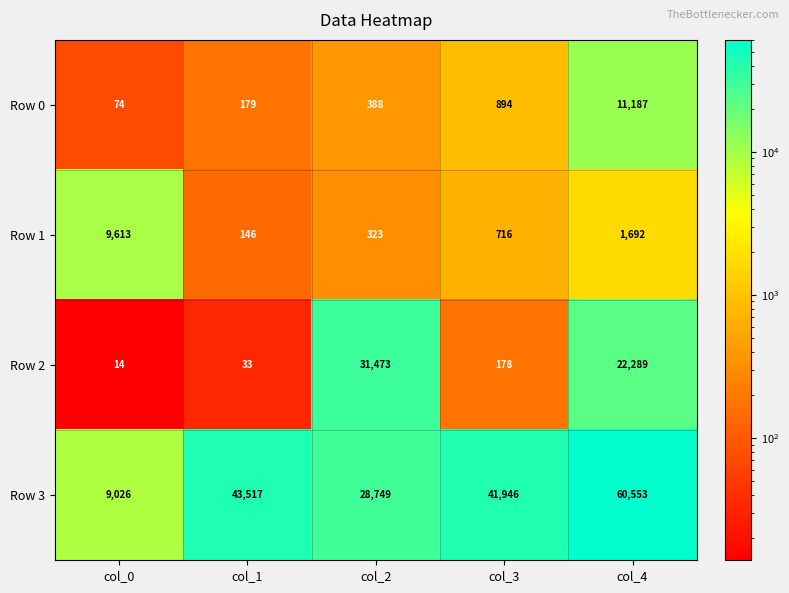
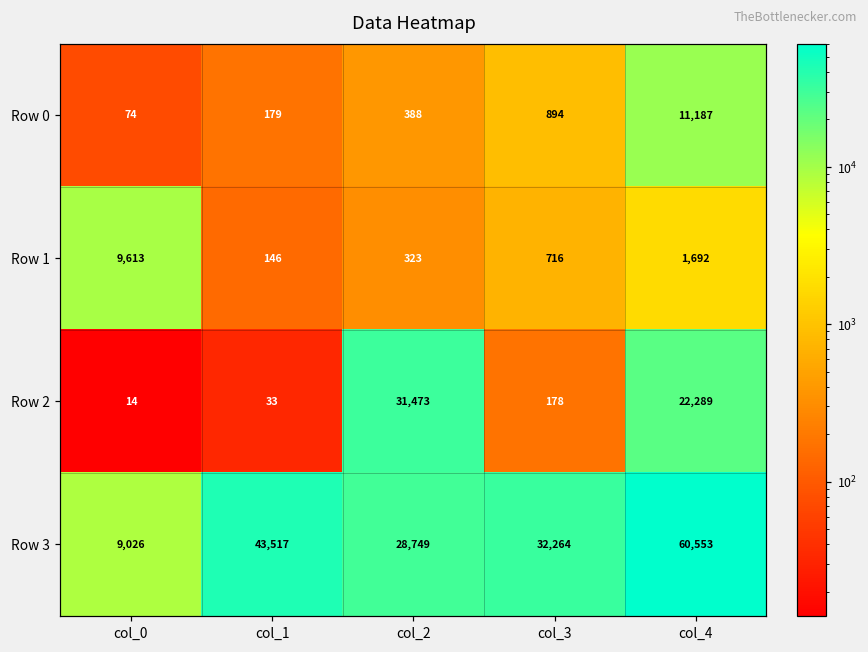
  {
    "Row 0": {
      "col_0": "74",
      "col_1": "179",
      "col_2": "388",
      "col_3": "894",
      "col_4": "11,187"
    },
    "Row 1": {
      "col_0": "9,613",
      "col_1": "146",
      "col_2": "323",
      "col_3": "716",
      "col_4": "1,692"
    },
    "Row 2": {
      "col_0": "14",
      "col_1": "33",
      "col_2": "31,473",
      "col_3": "178",
      "col_4": "22,289"
    },
    "Row 3": {
      "col_0": "9,026",
      "col_1": "43,517",
      "col_2": "28,749",
-     "col_3": "41,946",
+     "col_3": "32,264",
      "col_4": "60,553"
    }
  }
